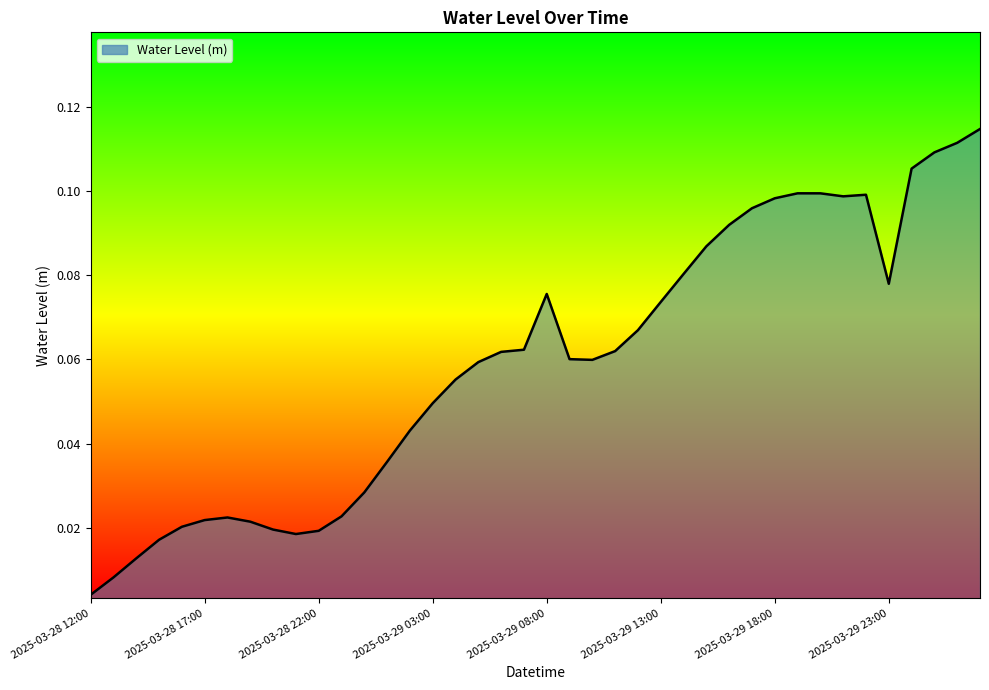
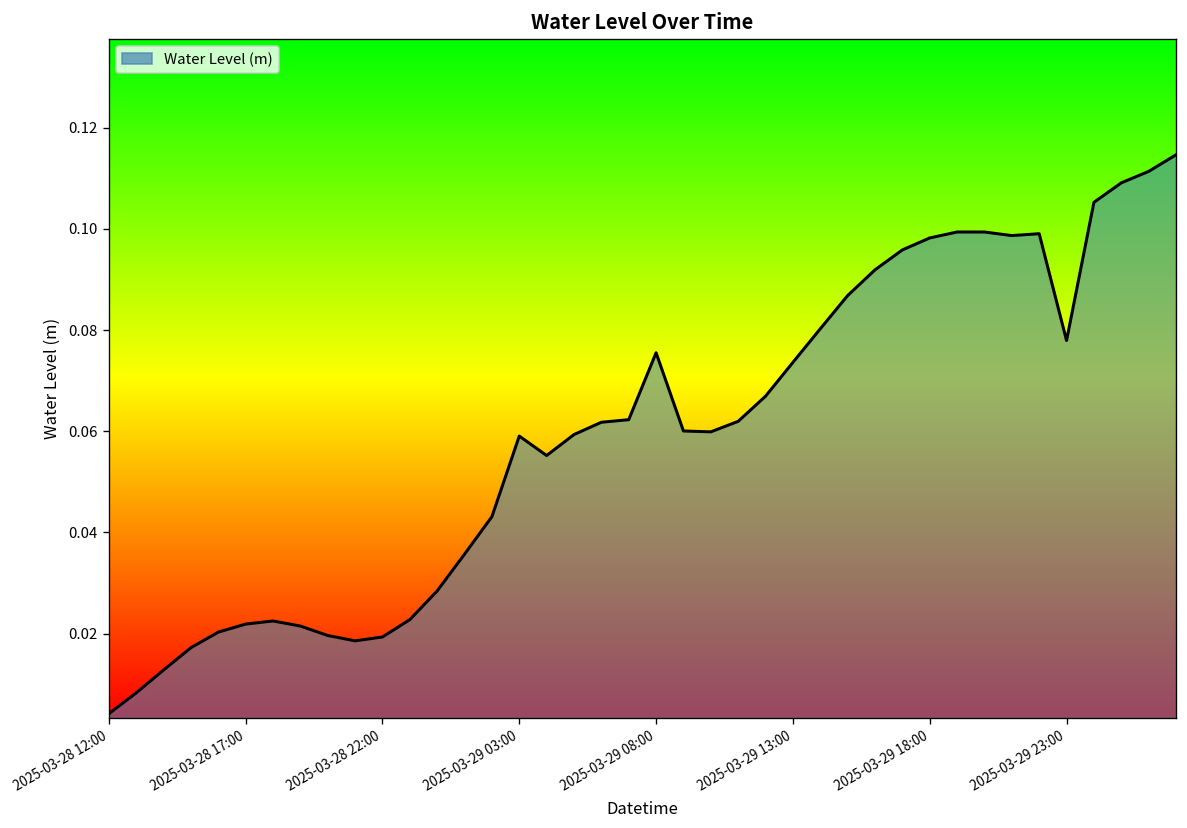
  {
    "2025-03-28 12:00": 0.004,
    "2025-03-28 17:00": 0.022,
    "2025-03-28 22:00": 0.019,
-   "2025-03-29 03:00": 0.050,
+   "2025-03-29 03:00": 0.059,
    "2025-03-29 08:00": 0.076,
    "2025-03-29 13:00": 0.074,
    "2025-03-29 18:00": 0.098,
    "2025-03-29 23:00": 0.078
  }
